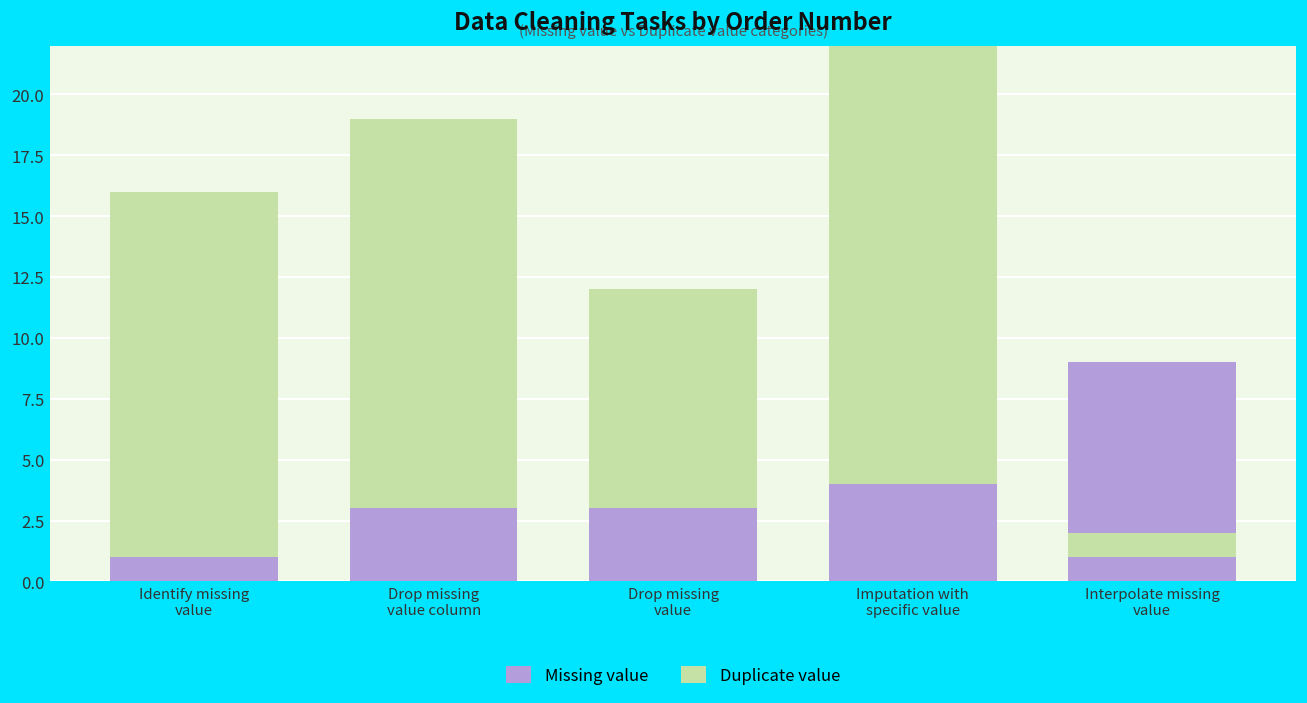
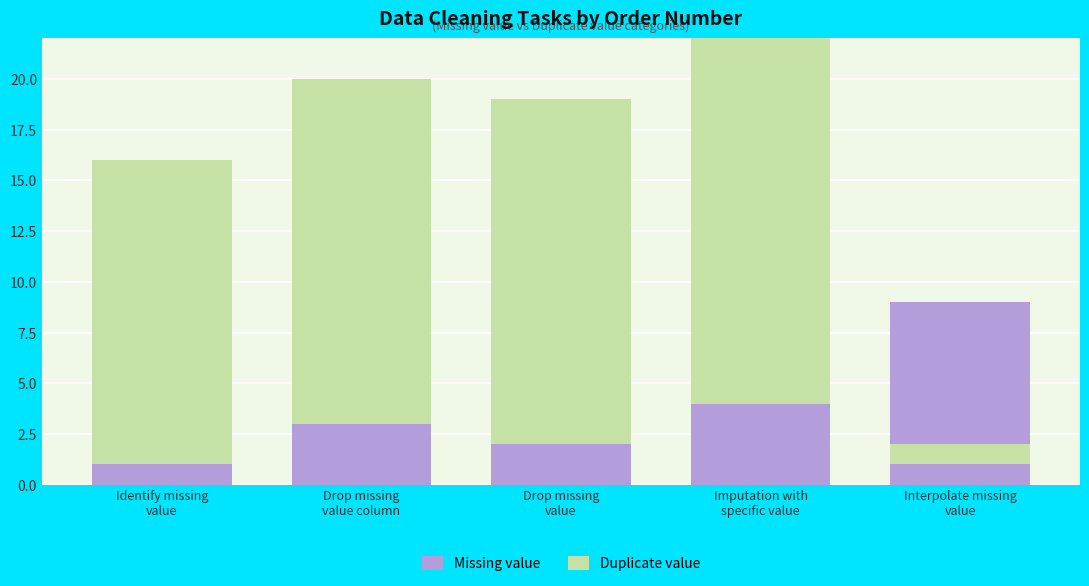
  {
    "Missing value": {
      "Identify missing value": 1,
      "Drop missing value column": 3,
-     "Drop missing value": 3,
+     "Drop missing value": 2,
      "Imputation with specific value": 4,
      "Interpolate missing value": 9
    },
    "Duplicate value": {
      "Identify missing value": 15,
-     "Drop missing value column": 16,
-     "Drop missing value": 9,
+     "Drop missing value column": 17,
+     "Drop missing value": 17,
      "Imputation with specific value": 18
    }
  }
